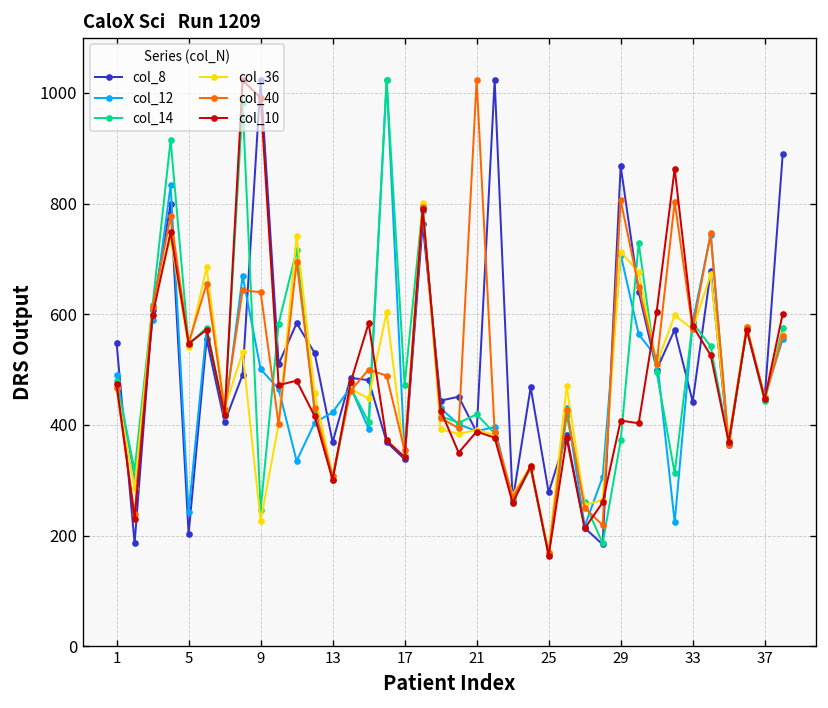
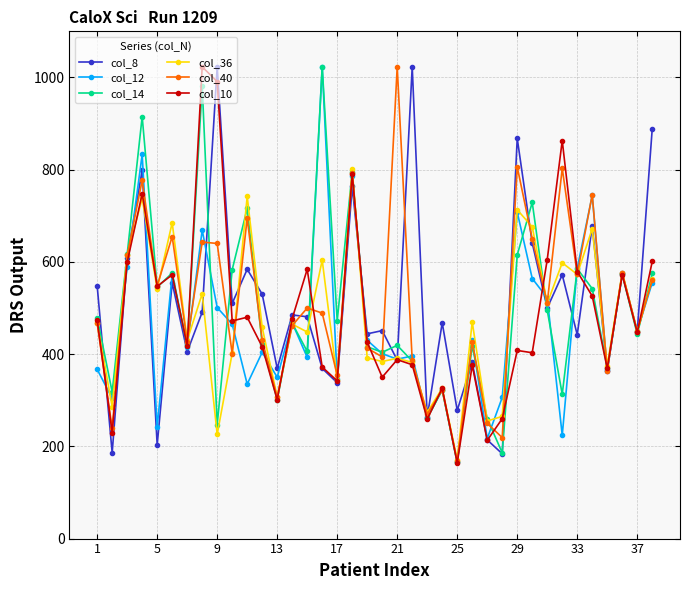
  {
    "col_8": {
      "1": 550,
      "5": 200,
      "13": 370,
      "25": 280,
      "29": 870,
      "33": 440
    },
    "col_12": {
-     "1": 490,
+     "1": 370,
      "5": 240,
      "9": 500,
-     "13": 420
+     "13": 350
    },
    "col_14": {
      "9": 250,
      "17": 470,
      "21": 420,
-     "29": 370
+     "29": 620
    },
    "col_36": {
      "9": 230
    },
    "col_40": {
      "9": 640,
      "17": 350,
      "21": 1020,
      "29": 810
    },
    "col_10": {
      "29": 410,
      "33": 580
    }
  }
